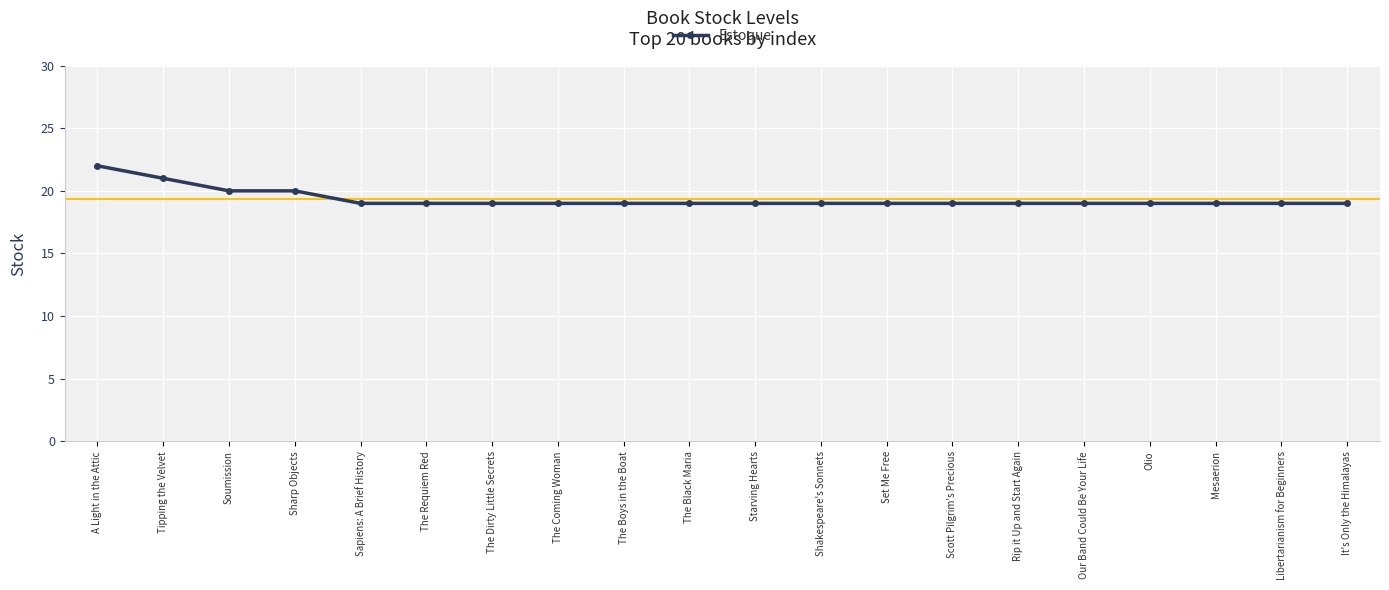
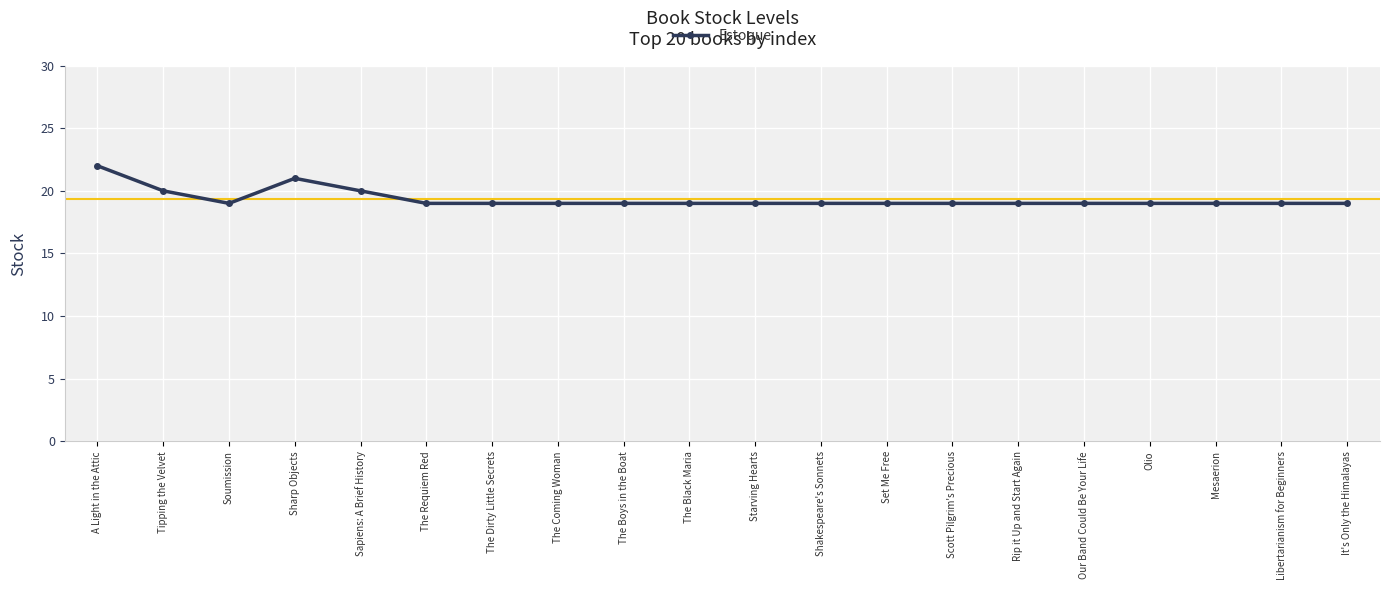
  {
    "A Light in the Attic": 22,
-   "Tipping the Velvet": 21,
-   "Soumission": 20,
-   "Sharp Objects": 20,
-   "Sapiens: A Brief History": 19,
+   "Tipping the Velvet": 20,
+   "Soumission": 19,
+   "Sharp Objects": 21,
+   "Sapiens: A Brief History": 20,
    "The Requiem Red": 19,
    "The Dirty Little Secrets": 19,
    "The Coming Woman": 19,
    "The Boys in the Boat": 19,
    "The Black Maria": 19,
    "Starving Hearts": 19,
    "Shakespeare's Sonnets": 19,
    "Set Me Free": 19,
    "Scott Pilgrim's Precious": 19,
    "Rip it Up and Start Again": 19,
    "Our Band Could Be Your Life": 19,
    "Olio": 19,
    "Mesaerion": 19,
    "Libertarianism for Beginners": 19,
    "It's Only the Himalayas": 19
  }
